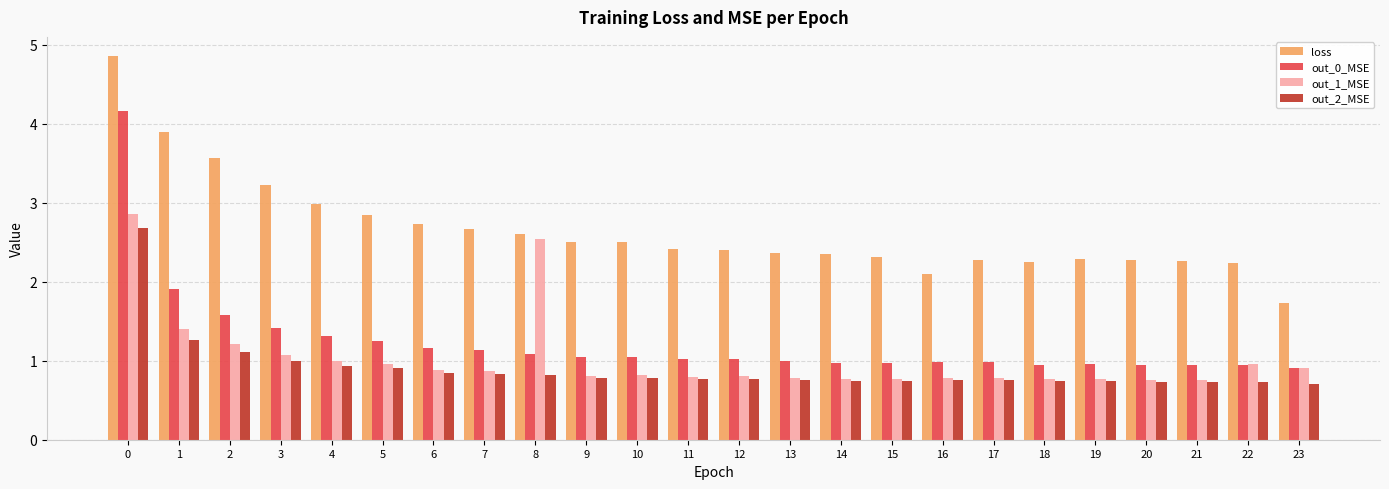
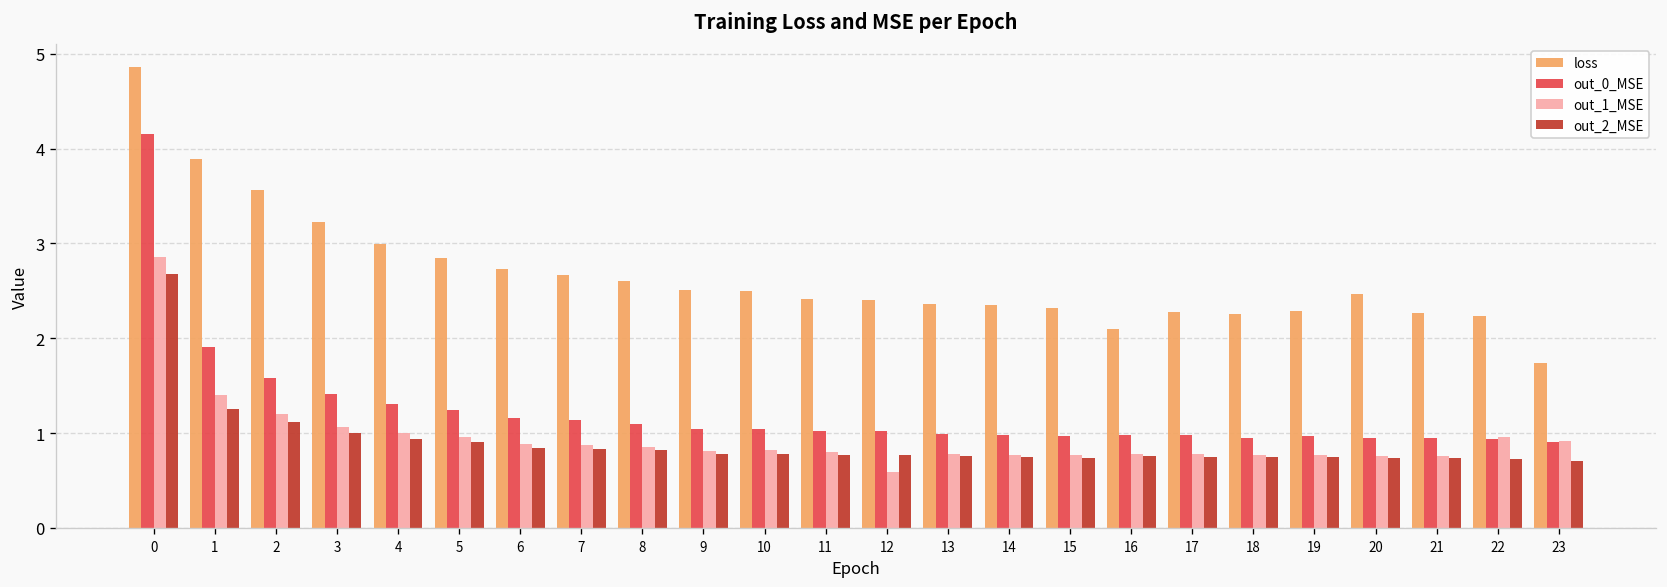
  {
    "loss": {
      "0": 4.9,
      "1": 3.9,
      "2": 3.6,
      "3": 3.2,
      "4": 3.0,
      "5": 2.8,
      "6": 2.7,
      "7": 2.7,
      "8": 2.6,
      "9": 2.5,
      "10": 2.5,
      "11": 2.4,
      "12": 2.4,
      "13": 2.4,
      "14": 2.3,
      "15": 2.3,
      "16": 2.1,
      "17": 2.3,
      "18": 2.3,
      "19": 2.3,
-     "20": 2.3,
+     "20": 2.5,
      "21": 2.3,
      "22": 2.2,
      "23": 1.7
    },
    "out_1_MSE": {
      "0": 2.9,
      "1": 1.4,
      "2": 1.2,
      "3": 1.1,
      "4": 1.0,
      "5": 1.0,
      "6": 0.9,
      "7": 0.9,
-     "8": 2.5,
+     "8": 0.9,
      "9": 0.8,
      "10": 0.8,
      "11": 0.8,
-     "12": 0.8,
+     "12": 0.6,
      "13": 0.8,
      "14": 0.8,
      "15": 0.8,
      "16": 0.8,
      "17": 0.8,
      "18": 0.8,
      "19": 0.8,
      "20": 0.8,
      "21": 0.8,
      "22": 1.0,
      "23": 0.9
    }
  }
